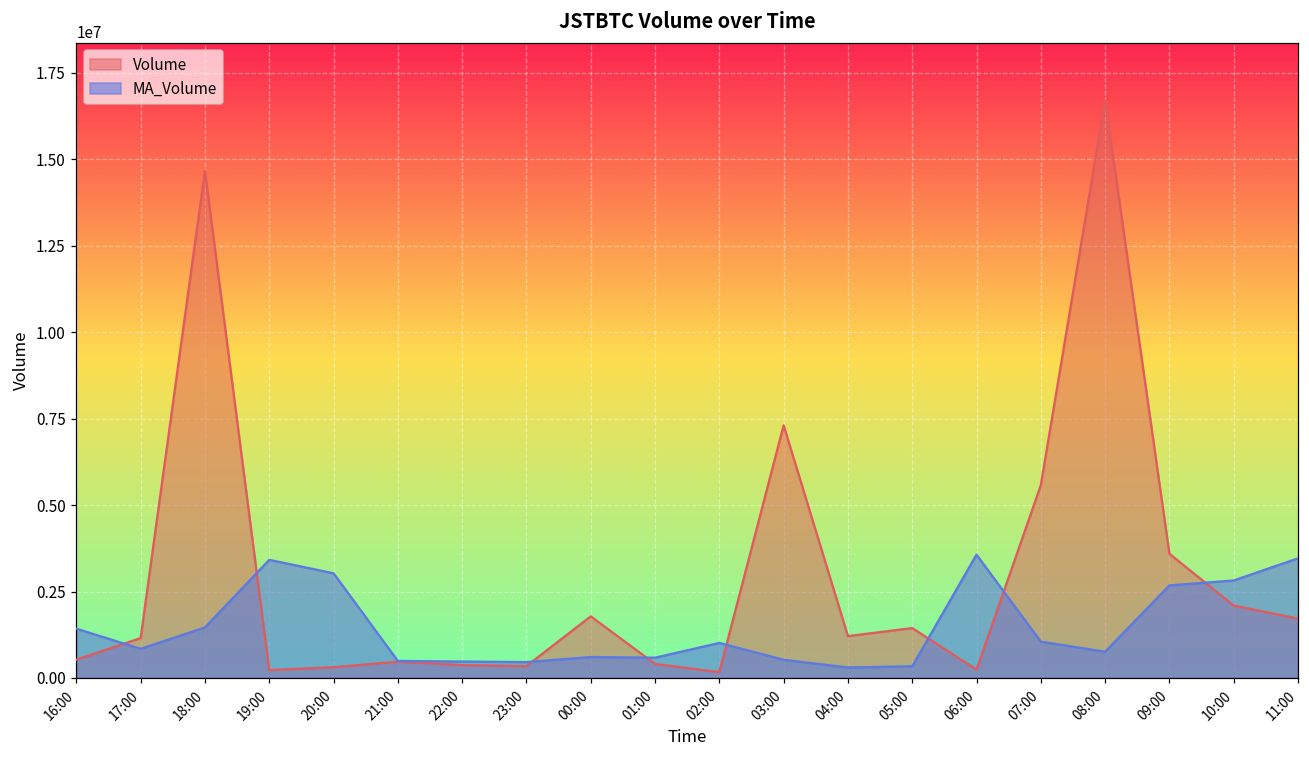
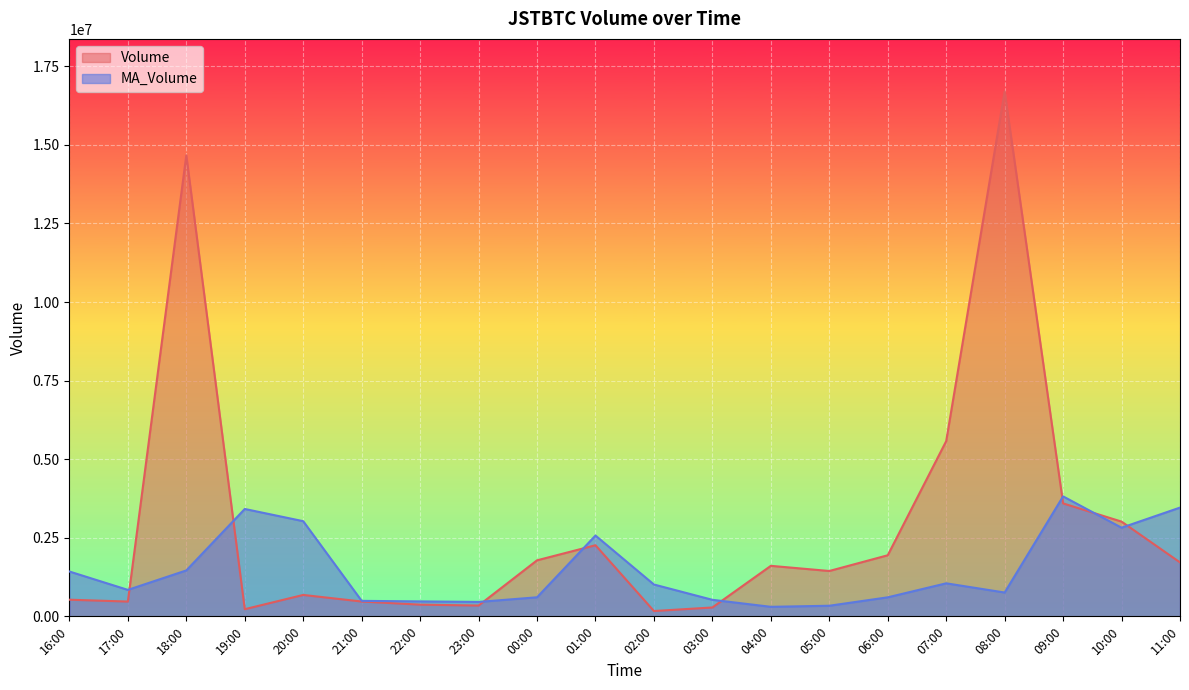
  {
    "Volume": {
      "16:00": 500000,
-     "17:00": 1200000,
+     "17:00": 500000,
      "18:00": 14700000,
      "19:00": 200000,
-     "20:00": 300000,
+     "20:00": 700000,
      "22:00": 400000,
      "23:00": 300000,
      "00:00": 1800000,
-     "01:00": 400000,
+     "01:00": 2300000,
      "02:00": 200000,
-     "03:00": 7300000,
-     "04:00": 1200000,
+     "03:00": 300000,
+     "04:00": 1600000,
      "05:00": 1400000,
-     "06:00": 200000,
+     "06:00": 1900000,
      "07:00": 5600000,
      "08:00": 16700000,
      "09:00": 3600000,
-     "10:00": 2100000,
+     "10:00": 3000000,
      "11:00": 1700000
    },
    "MA_Volume": {
      "16:00": 1400000,
      "17:00": 800000,
      "18:00": 1500000,
      "19:00": 3400000,
      "20:00": 3000000,
      "22:00": 500000,
      "23:00": 500000,
      "00:00": 600000,
-     "01:00": 600000,
+     "01:00": 2600000,
      "02:00": 1000000,
      "03:00": 500000,
      "04:00": 300000,
      "05:00": 300000,
-     "06:00": 3600000,
+     "06:00": 600000,
      "07:00": 1100000,
      "08:00": 800000,
-     "09:00": 2700000,
+     "09:00": 3800000,
      "10:00": 2800000,
      "11:00": 3500000
    }
  }
